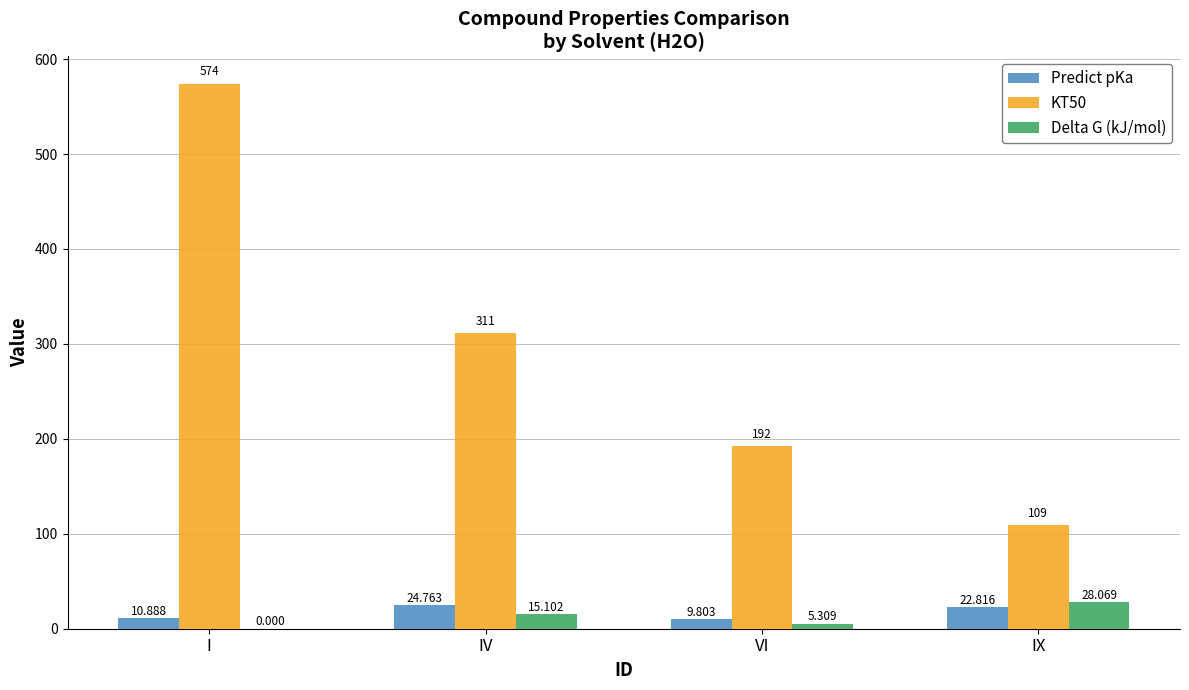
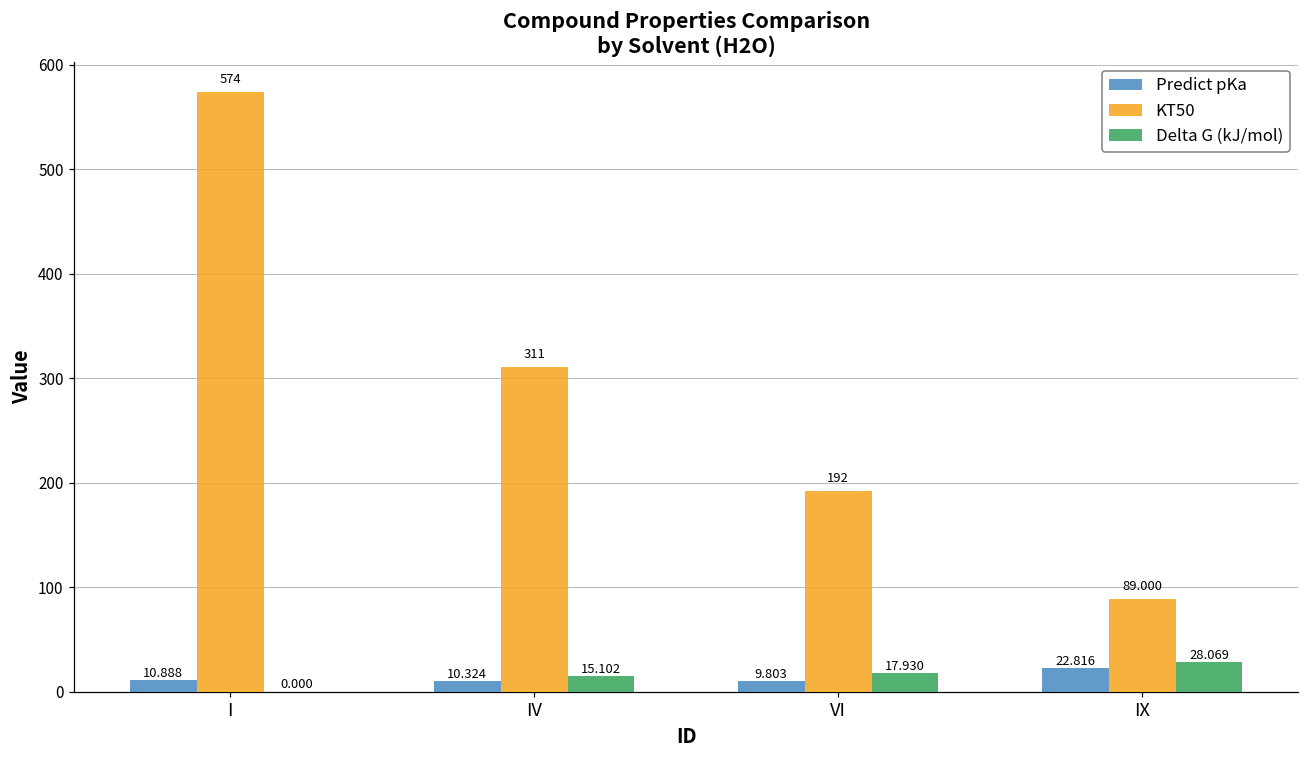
  {
    "Predict pKa": {
      "I": 10.888,
-     "IV": 24.763,
+     "IV": 10.324,
      "VI": 9.803,
      "IX": 22.816
    },
    "KT50": {
      "I": 574,
      "IV": 311,
      "VI": 192,
-     "IX": 109
+     "IX": 89.000
    },
    "Delta G (kJ/mol)": {
      "I": 0.000,
      "IV": 15.102,
-     "VI": 5.309,
+     "VI": 17.930,
      "IX": 28.069
    }
  }
